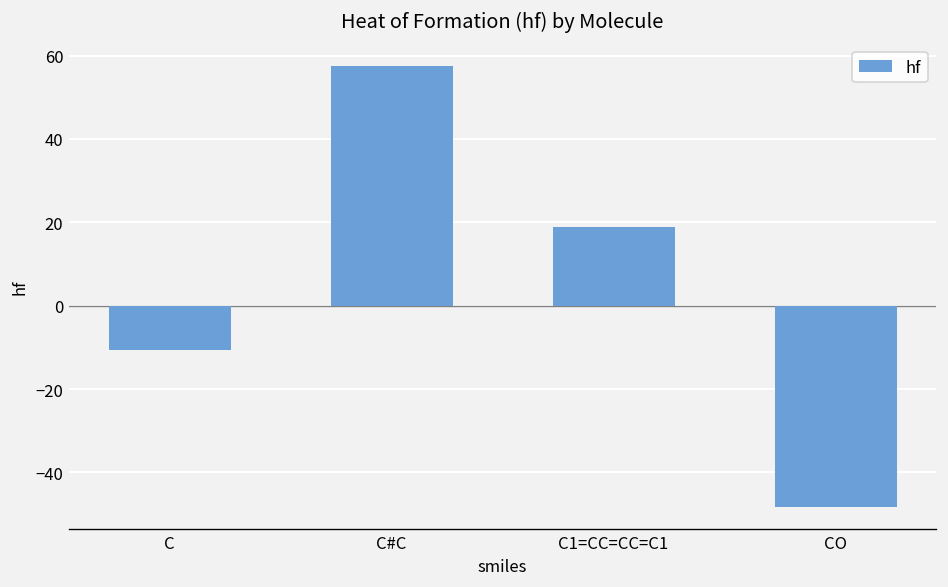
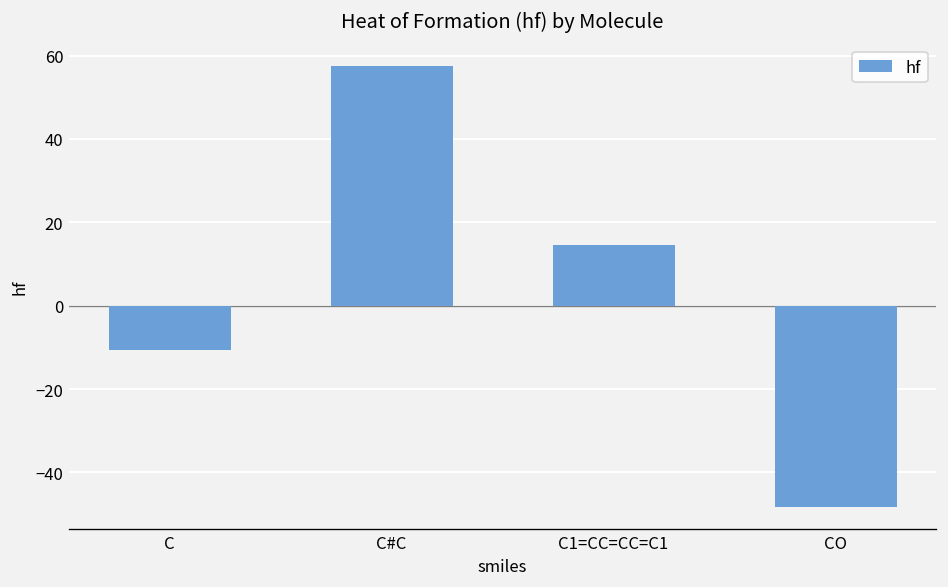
  {
    "C": -11,
    "C#C": 58,
-   "C1=CC=CC=C1": 19,
+   "C1=CC=CC=C1": 15,
    "CO": -48
  }
